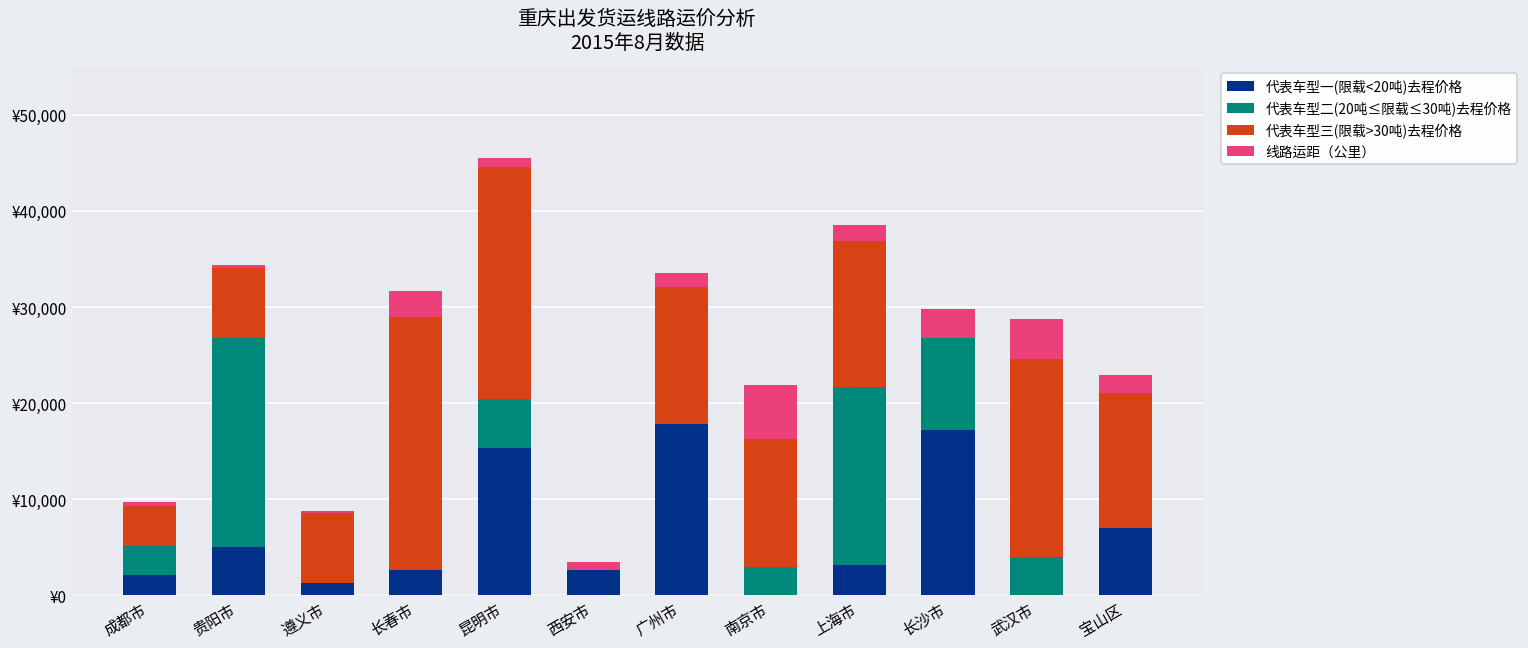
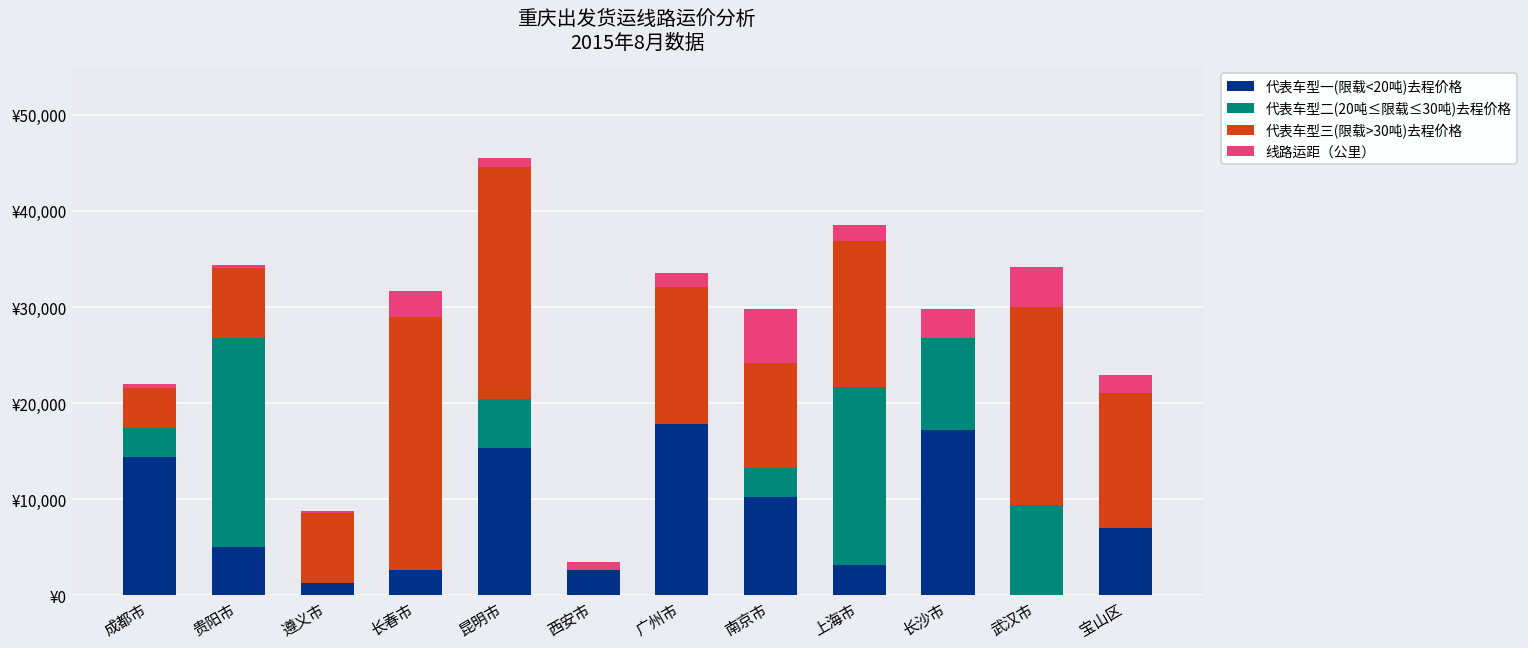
  {
    "代表车型一(限载<20吨)去程价格": {
-     "成都市": "¥2,000",
+     "成都市": "¥14,000",
      "贵阳市": "¥5,000",
      "遵义市": "¥1,000",
      "长春市": "¥3,000",
      "昆明市": "¥15,000",
      "西安市": "¥3,000",
      "广州市": "¥18,000",
-     "南京市": "¥0",
+     "南京市": "¥10,000",
      "上海市": "¥3,000",
      "长沙市": "¥17,000",
      "武汉市": "¥0",
      "宝山区": "¥7,000"
    },
    "代表车型二(20吨≤限载≤30吨)去程价格": {
      "成都市": "¥3,000",
      "贵阳市": "¥22,000",
      "遵义市": "¥0",
      "长春市": "¥0",
      "昆明市": "¥5,000",
      "西安市": "¥0",
      "广州市": "¥0",
      "南京市": "¥3,000",
      "上海市": "¥19,000",
      "长沙市": "¥10,000",
-     "武汉市": "¥4,000",
+     "武汉市": "¥9,000",
      "宝山区": "¥0"
    },
    "代表车型三(限载>30吨)去程价格": {
      "成都市": "¥4,000",
      "贵阳市": "¥7,000",
      "遵义市": "¥7,000",
      "长春市": "¥26,000",
      "昆明市": "¥24,000",
      "西安市": "¥0",
      "广州市": "¥14,000",
-     "南京市": "¥13,000",
+     "南京市": "¥11,000",
      "上海市": "¥15,000",
      "长沙市": "¥0",
      "武汉市": "¥21,000",
      "宝山区": "¥14,000"
    },
    "线路运距（公里）": {
      "成都市": "¥0",
      "贵阳市": "¥0",
      "长春市": "¥3,000",
      "昆明市": "¥1,000",
      "西安市": "¥1,000",
      "广州市": "¥1,000",
      "南京市": "¥6,000",
      "上海市": "¥2,000",
      "长沙市": "¥3,000",
      "武汉市": "¥4,000",
      "宝山区": "¥2,000"
    }
  }
